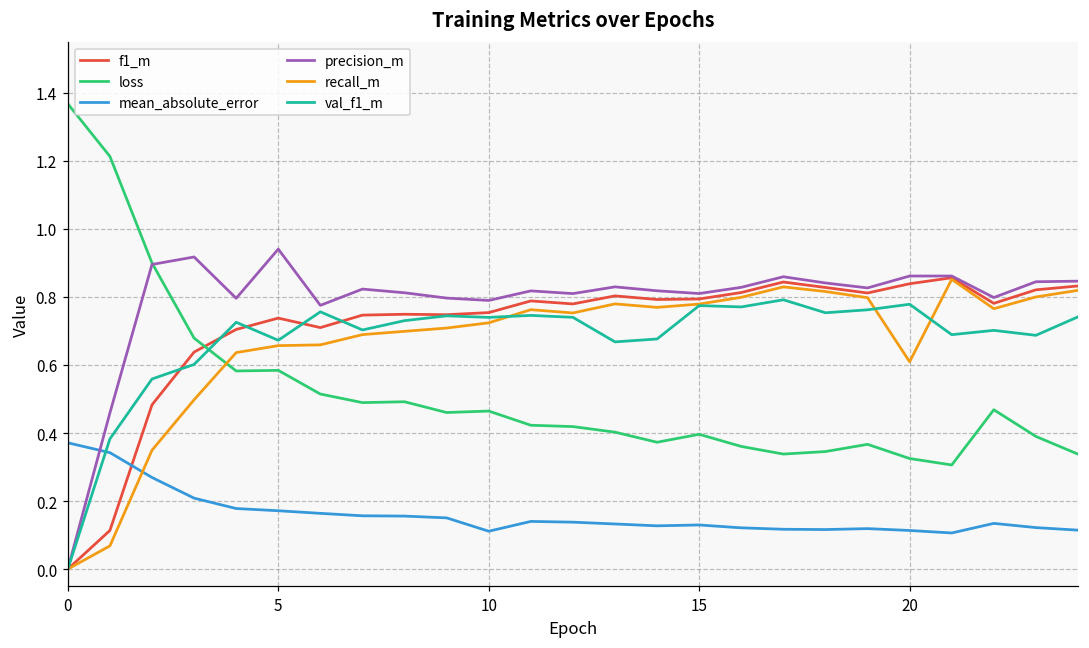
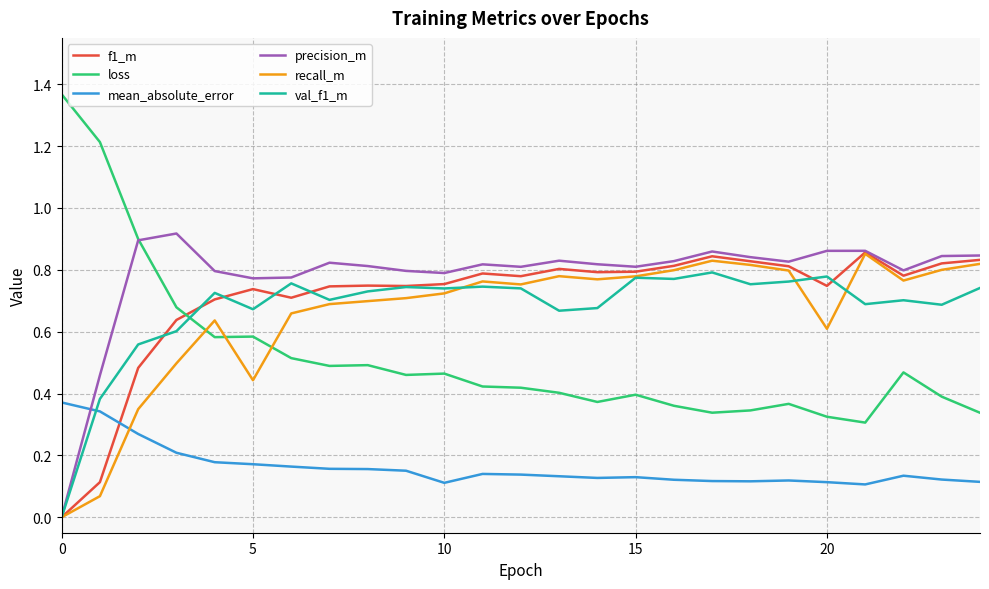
  {
    "f1_m": {
      "5": 0.74,
      "10": 0.75,
      "15": 0.79,
-     "20": 0.84
+     "20": 0.75
    },
    "mean_absolute_error": {
      "0": 0.37,
      "5": 0.17,
      "10": 0.11,
      "15": 0.13,
      "20": 0.11
    },
    "precision_m": {
-     "5": 0.94,
+     "5": 0.77,
      "10": 0.79,
      "15": 0.81,
      "20": 0.86
    },
    "recall_m": {
-     "5": 0.66,
+     "5": 0.44,
      "10": 0.72,
      "20": 0.61
    }
  }
